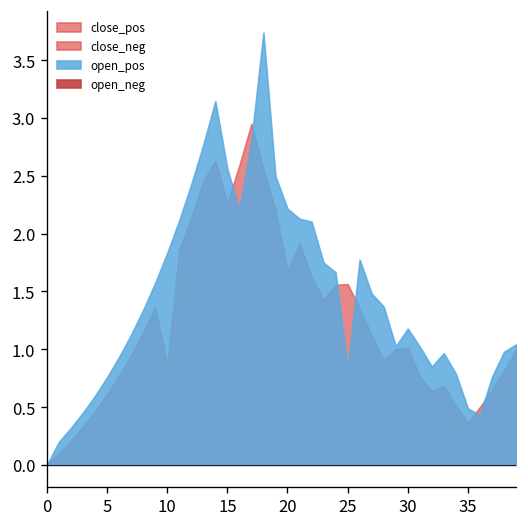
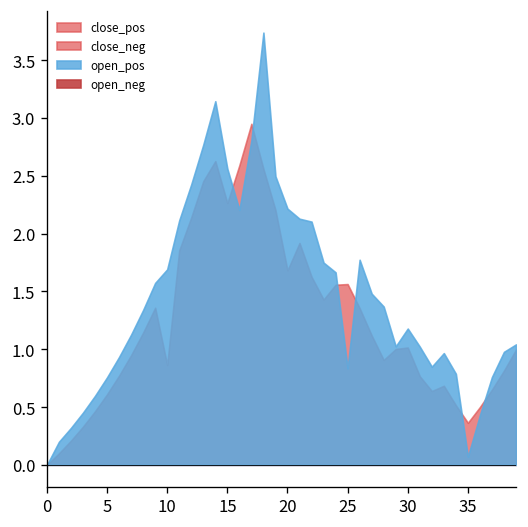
  {
    "close_pos": {
      "5": 0.6,
      "10": 0.9,
      "15": 2.3,
      "20": 1.7,
      "25": 1.6,
      "30": 1.0,
      "35": 0.4
    },
    "open_pos": {
      "5": 0.8,
-     "10": 1.8,
+     "10": 1.7,
      "15": 2.6,
      "20": 2.2,
      "25": 0.8,
      "30": 1.2,
-     "35": 0.5
+     "35": 0.1
    }
  }
